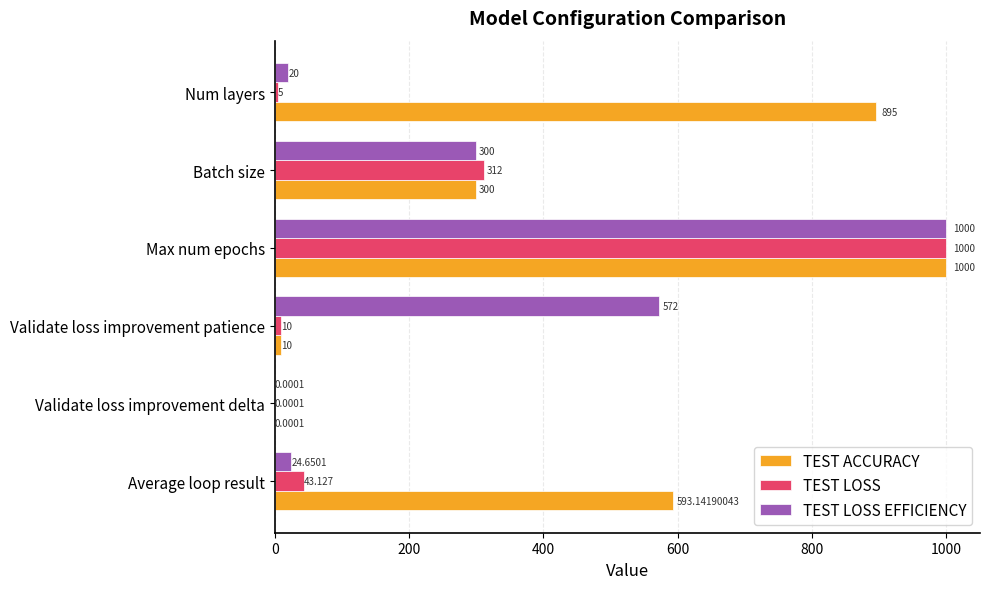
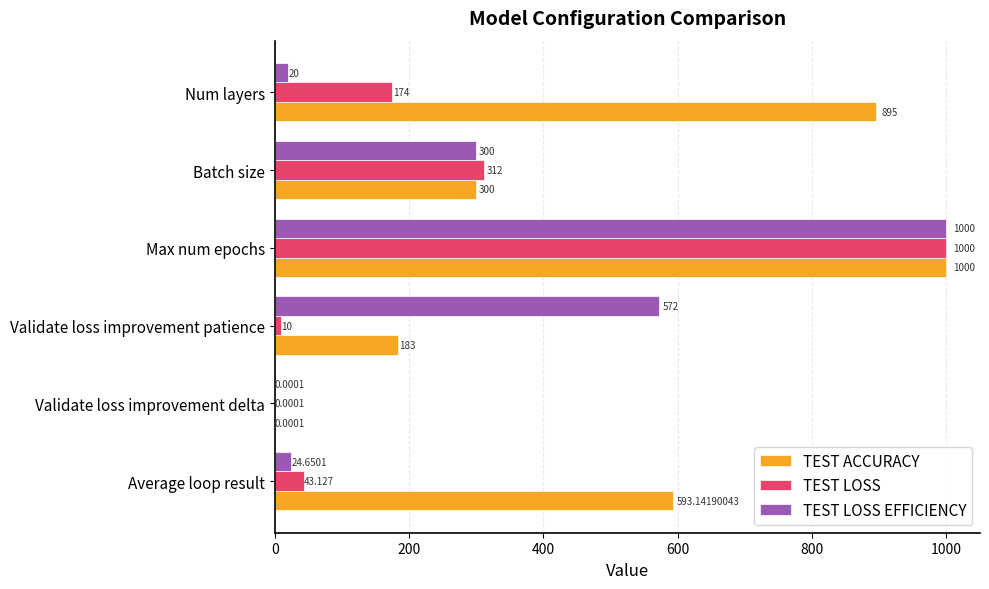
  {
    "TEST ACCURACY": {
      "Num layers": 895,
      "Batch size": 300,
      "Max num epochs": 1000,
-     "Validate loss improvement patience": 10,
+     "Validate loss improvement patience": 183,
      "Validate loss improvement delta": 0.0001,
      "Average loop result": 593.14190043
    },
    "TEST LOSS": {
-     "Num layers": 5,
+     "Num layers": 174,
      "Batch size": 312,
      "Max num epochs": 1000,
      "Validate loss improvement patience": 10,
      "Validate loss improvement delta": 0.0001,
      "Average loop result": 43.127
    },
    "TEST LOSS EFFICIENCY": {
      "Num layers": 20,
      "Batch size": 300,
      "Max num epochs": 1000,
      "Validate loss improvement patience": 572,
      "Validate loss improvement delta": 0.0001,
      "Average loop result": 24.6501
    }
  }
